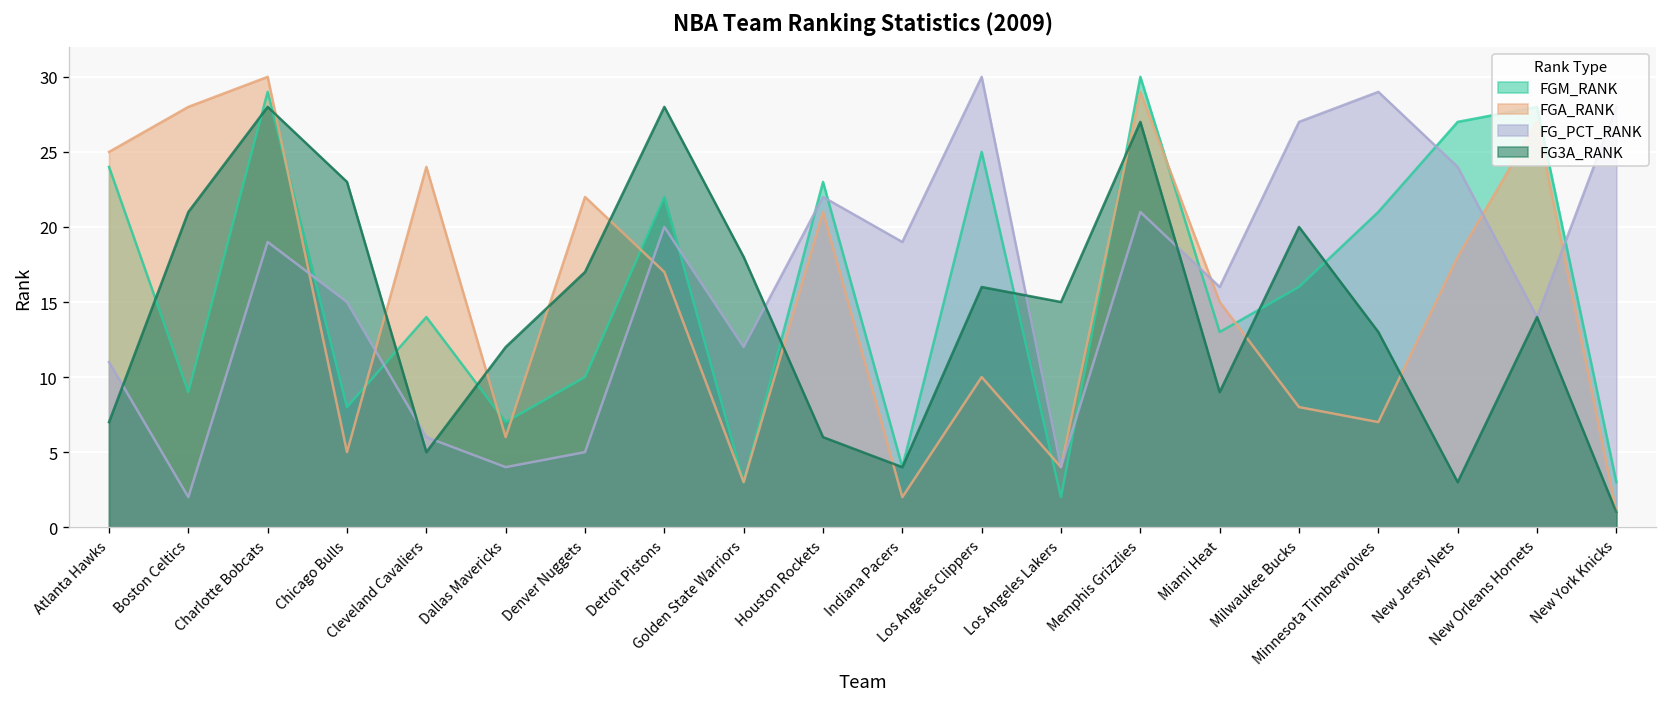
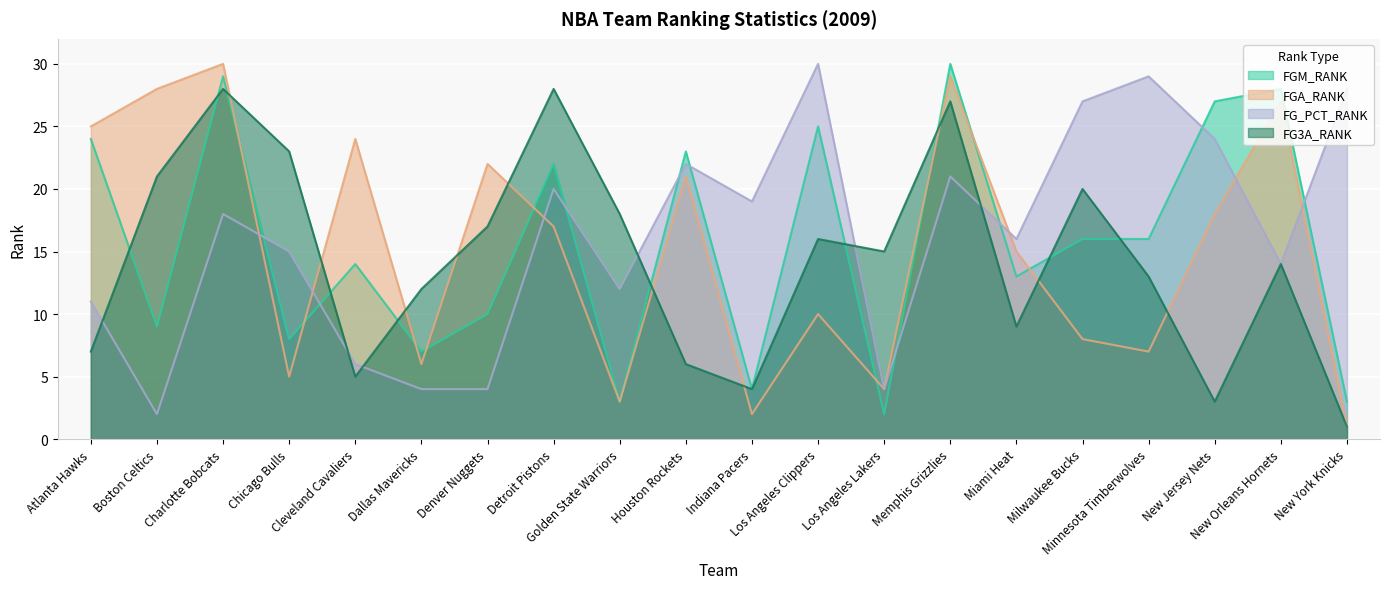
  {
    "FGM_RANK": {
      "Atlanta Hawks": 24,
      "Boston Celtics": 9,
      "Charlotte Bobcats": 29,
      "Chicago Bulls": 8,
      "Cleveland Cavaliers": 14,
      "Dallas Mavericks": 7,
      "Denver Nuggets": 10,
      "Detroit Pistons": 22,
      "Houston Rockets": 23,
      "Los Angeles Clippers": 25,
      "Los Angeles Lakers": 2,
      "Memphis Grizzlies": 30,
      "Miami Heat": 13,
      "Milwaukee Bucks": 16,
-     "Minnesota Timberwolves": 21,
+     "Minnesota Timberwolves": 16,
      "New Jersey Nets": 27,
      "New York Knicks": 3
    },
    "FGA_RANK": {
      "Atlanta Hawks": 25,
      "Boston Celtics": 28,
      "Charlotte Bobcats": 30,
      "Chicago Bulls": 5,
      "Cleveland Cavaliers": 24,
      "Dallas Mavericks": 6,
      "Denver Nuggets": 22,
      "Detroit Pistons": 17,
      "Houston Rockets": 21,
      "Indiana Pacers": 2,
      "Los Angeles Clippers": 10,
      "Memphis Grizzlies": 29,
      "Miami Heat": 15,
      "Milwaukee Bucks": 8,
      "Minnesota Timberwolves": 7,
      "New Jersey Nets": 18
    },
    "FG_PCT_RANK": {
      "Atlanta Hawks": 11,
      "Boston Celtics": 2,
-     "Charlotte Bobcats": 19,
+     "Charlotte Bobcats": 18,
      "Chicago Bulls": 15,
      "Cleveland Cavaliers": 6,
      "Dallas Mavericks": 4,
-     "Denver Nuggets": 5,
+     "Denver Nuggets": 4,
      "Detroit Pistons": 20,
      "Golden State Warriors": 12,
      "Houston Rockets": 22,
      "Indiana Pacers": 19,
      "Los Angeles Clippers": 30,
      "Memphis Grizzlies": 21,
      "Miami Heat": 16,
      "Milwaukee Bucks": 27,
      "Minnesota Timberwolves": 29,
      "New Jersey Nets": 24
    },
    "FG3A_RANK": {
      "Atlanta Hawks": 7,
      "Boston Celtics": 21,
      "Charlotte Bobcats": 28,
      "Chicago Bulls": 23,
      "Cleveland Cavaliers": 5,
      "Dallas Mavericks": 12,
      "Denver Nuggets": 17,
      "Detroit Pistons": 28,
      "Golden State Warriors": 18,
      "Houston Rockets": 6,
      "Los Angeles Clippers": 16,
      "Los Angeles Lakers": 15,
      "Memphis Grizzlies": 27,
      "Miami Heat": 9,
      "Milwaukee Bucks": 20,
      "Minnesota Timberwolves": 13,
      "New Jersey Nets": 3
    }
  }
